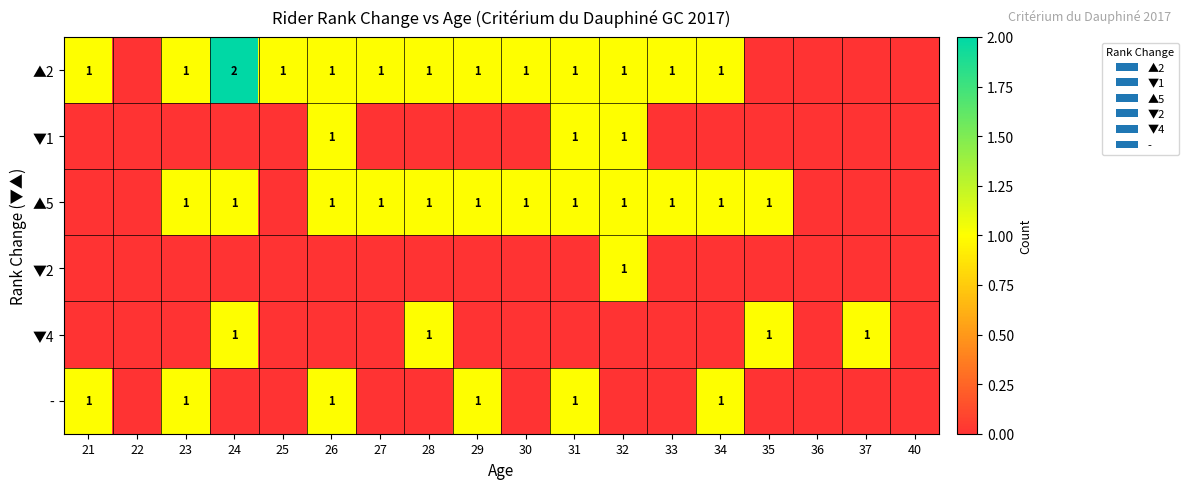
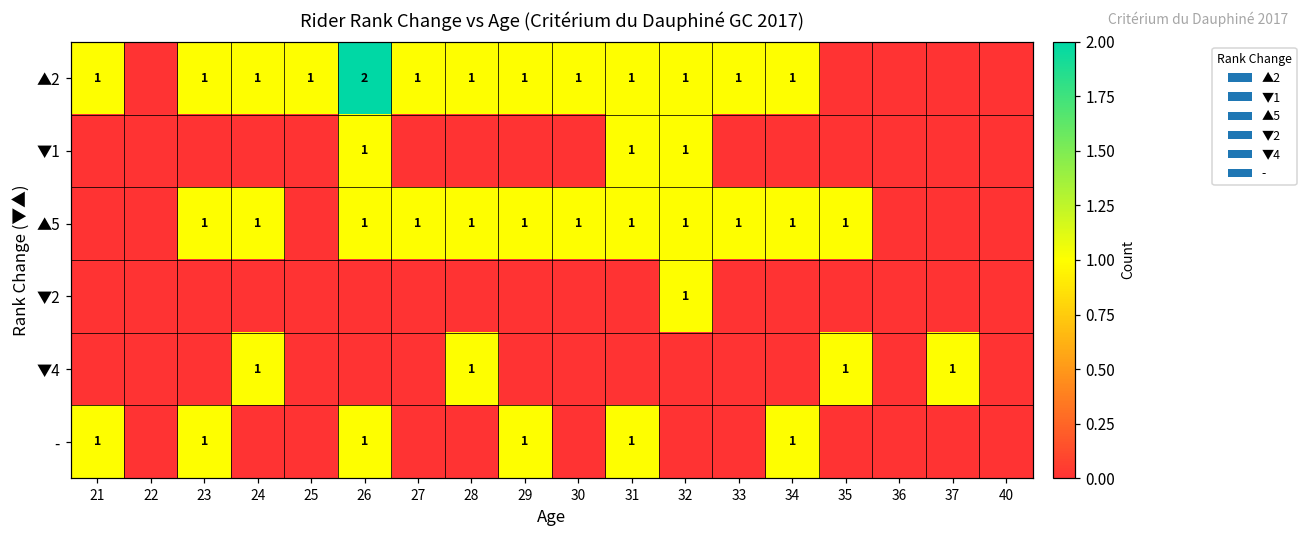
  {
    "▲2": {
      "21": 1,
      "23": 1,
-     "24": 2,
+     "24": 1,
      "25": 1,
-     "26": 1,
+     "26": 2,
      "27": 1,
      "28": 1,
      "29": 1,
      "30": 1,
      "31": 1,
      "32": 1,
      "33": 1,
      "34": 1
    },
    "▼1": {
      "26": 1,
      "31": 1,
      "32": 1
    },
    "▲5": {
      "23": 1,
      "24": 1,
      "26": 1,
      "27": 1,
      "28": 1,
      "29": 1,
      "30": 1,
      "31": 1,
      "32": 1,
      "33": 1,
      "34": 1,
      "35": 1
    },
    "▼2": {
      "32": 1
    },
    "▼4": {
      "24": 1,
      "28": 1,
      "35": 1,
      "37": 1
    },
    "-": {
      "21": 1,
      "23": 1,
      "26": 1,
      "29": 1,
      "31": 1,
      "34": 1
    }
  }
